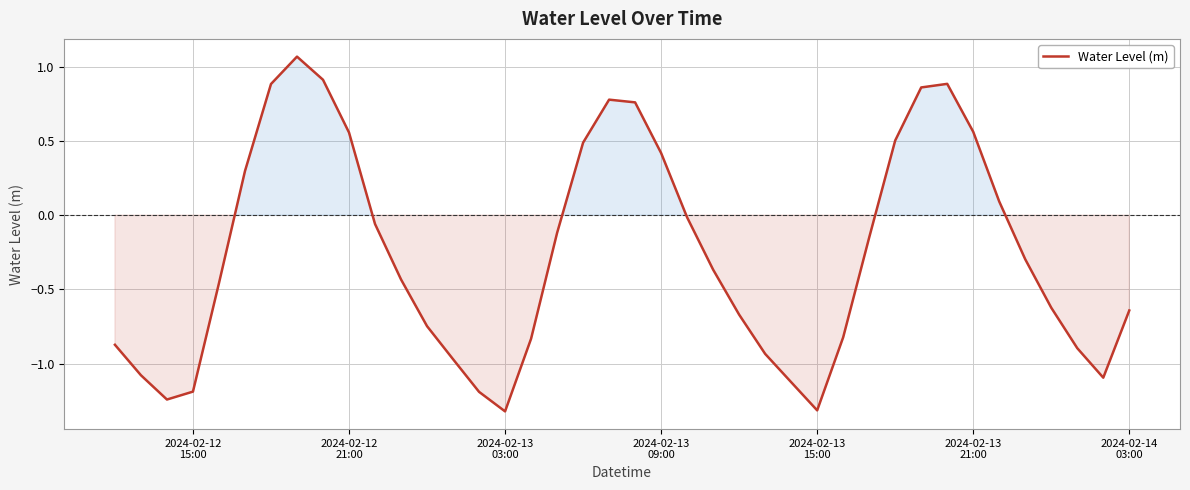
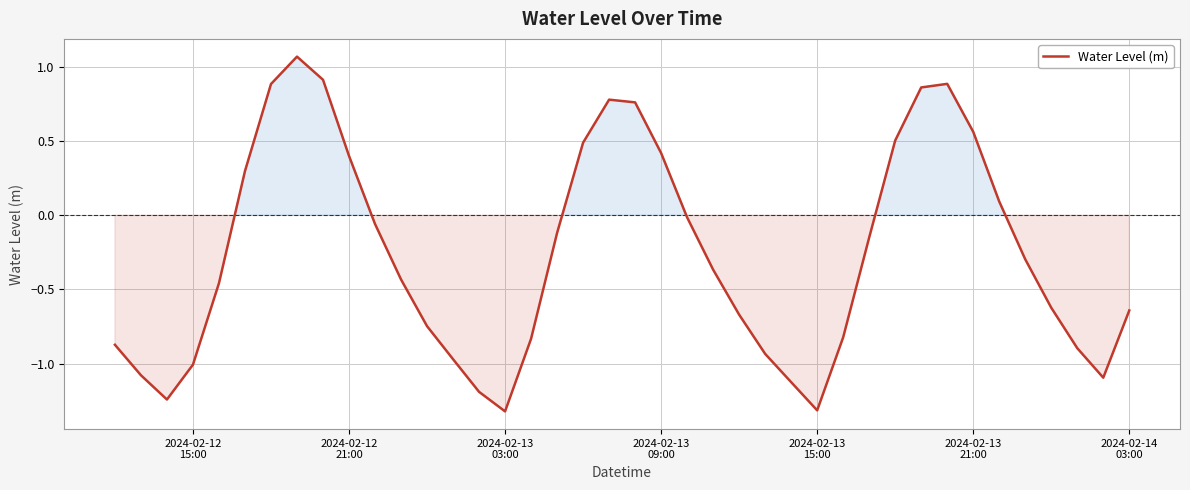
  {
-   "2024-02-12 15:00": -1.19,
-   "2024-02-12 21:00": 0.56,
+   "2024-02-12 15:00": -1.01,
+   "2024-02-12 21:00": 0.40,
    "2024-02-13 03:00": -1.32,
    "2024-02-13 09:00": 0.42,
    "2024-02-13 15:00": -1.31,
    "2024-02-13 21:00": 0.56,
    "2024-02-14 03:00": -0.64
  }
